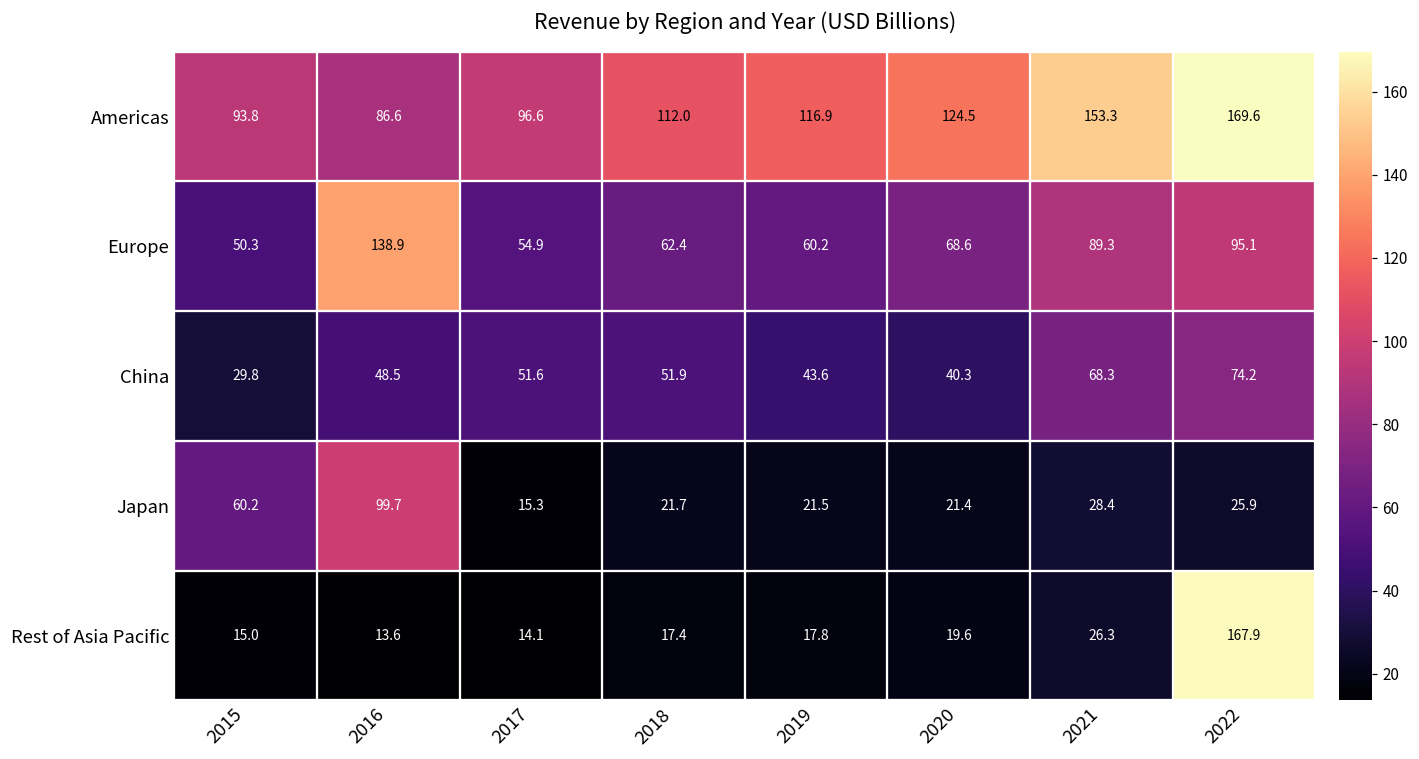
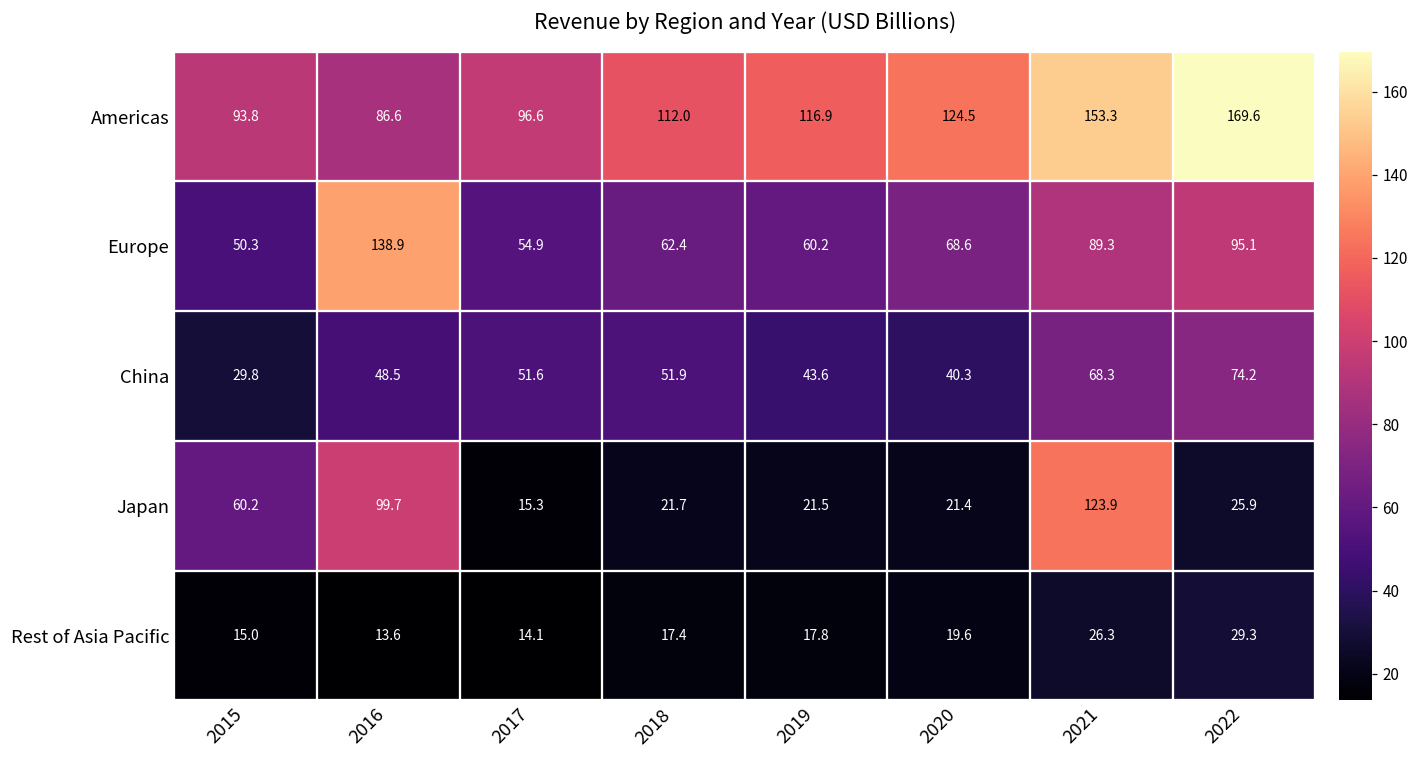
  {
    "Americas": {
      "2015": 93.8,
      "2016": 86.6,
      "2017": 96.6,
      "2018": 112.0,
      "2019": 116.9,
      "2020": 124.5,
      "2021": 153.3,
      "2022": 169.6
    },
    "Europe": {
      "2015": 50.3,
      "2016": 138.9,
      "2017": 54.9,
      "2018": 62.4,
      "2019": 60.2,
      "2020": 68.6,
      "2021": 89.3,
      "2022": 95.1
    },
    "China": {
      "2015": 29.8,
      "2016": 48.5,
      "2017": 51.6,
      "2018": 51.9,
      "2019": 43.6,
      "2020": 40.3,
      "2021": 68.3,
      "2022": 74.2
    },
    "Japan": {
      "2015": 60.2,
      "2016": 99.7,
      "2017": 15.3,
      "2018": 21.7,
      "2019": 21.5,
      "2020": 21.4,
-     "2021": 28.4,
+     "2021": 123.9,
      "2022": 25.9
    },
    "Rest of Asia Pacific": {
      "2015": 15.0,
      "2016": 13.6,
      "2017": 14.1,
      "2018": 17.4,
      "2019": 17.8,
      "2020": 19.6,
      "2021": 26.3,
-     "2022": 167.9
+     "2022": 29.3
    }
  }
